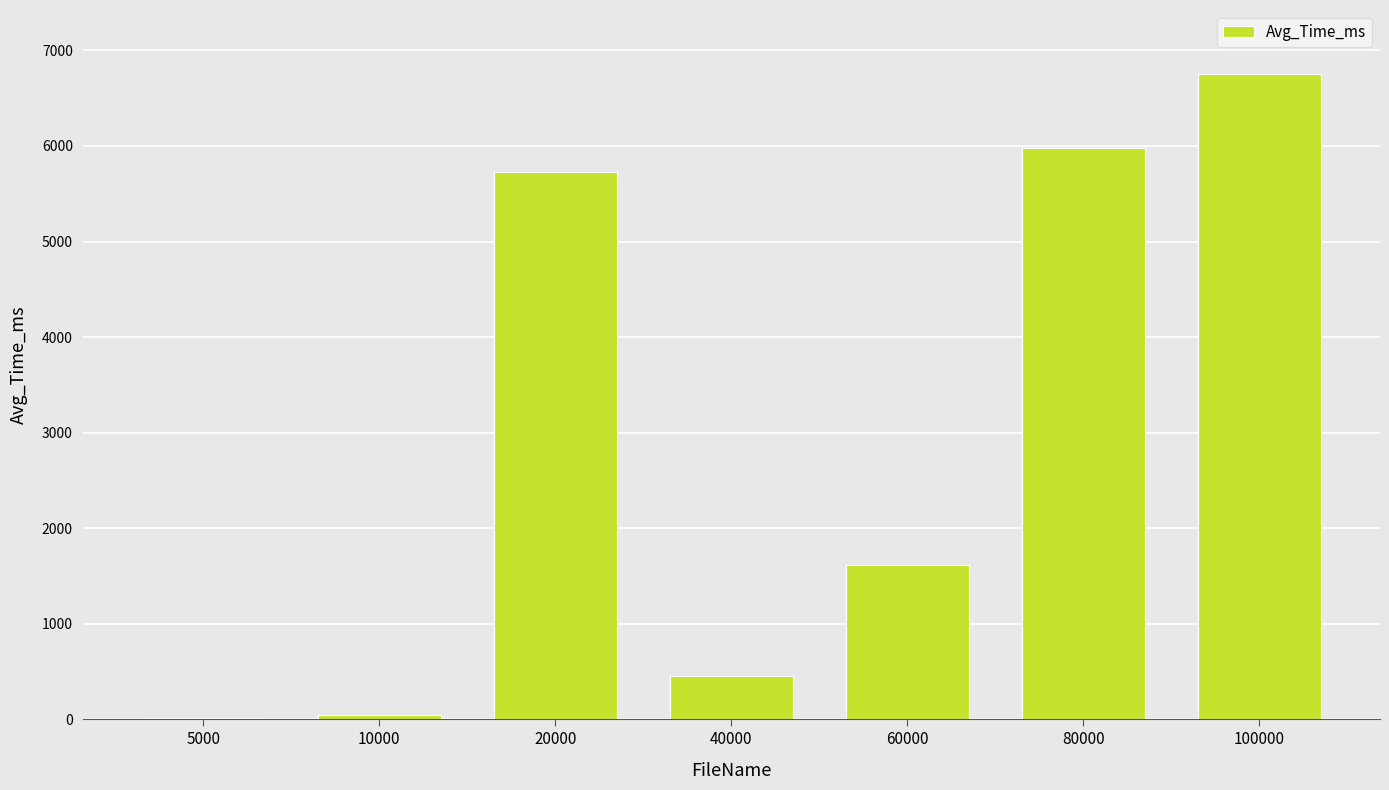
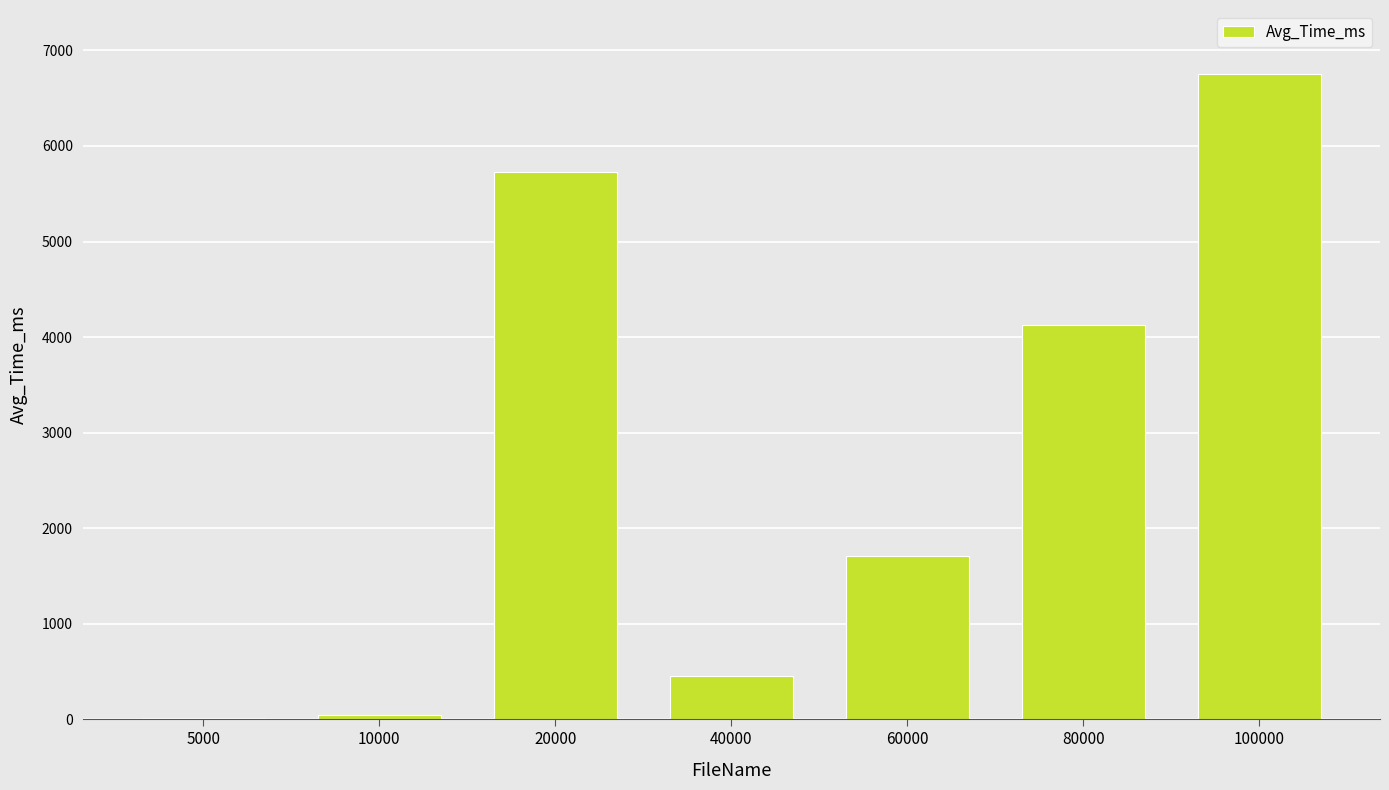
  {
    "10000": 0,
    "20000": 5700,
    "40000": 500,
-   "60000": 1600,
-   "80000": 6000,
+   "60000": 1700,
+   "80000": 4100,
    "100000": 6700
  }
